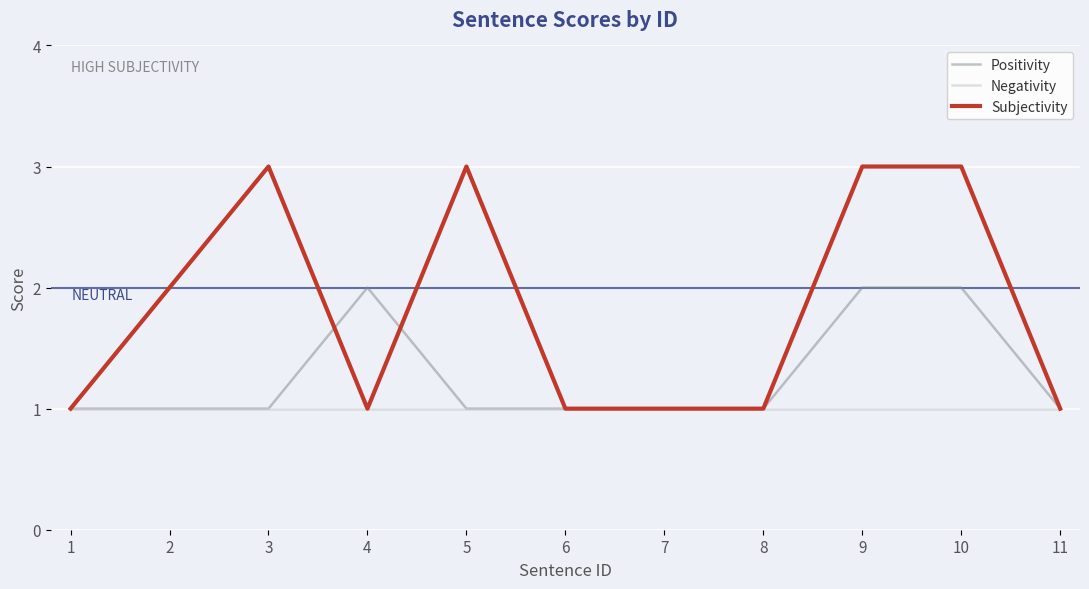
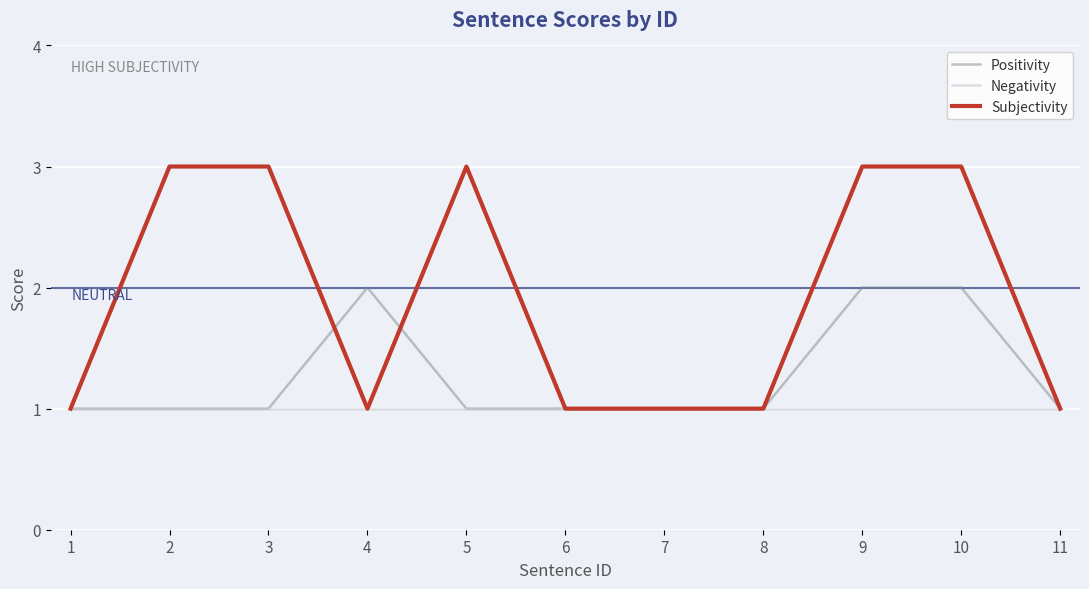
  {
    "Positivity": {
      "4": 2,
      "9": 2,
      "10": 2
    },
    "Negativity": {
      "9": 1,
      "10": 1
    },
    "Subjectivity": {
-     "2": 2,
+     "2": 3,
      "3": 3,
      "5": 3,
      "9": 3,
      "10": 3
    }
  }
